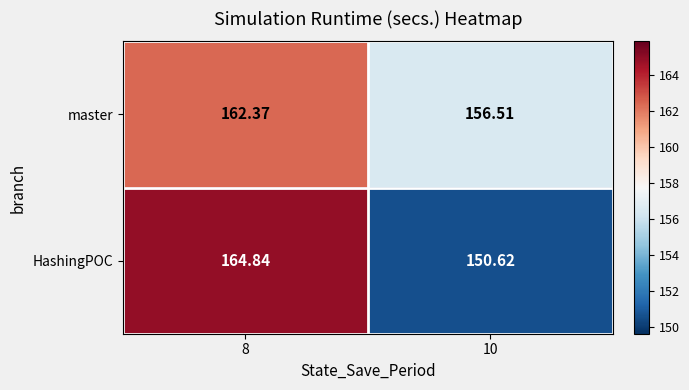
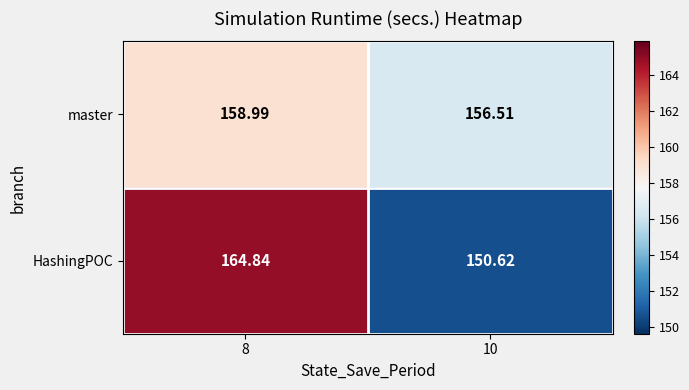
  {
    "master": {
-     "8": 162.37,
+     "8": 158.99,
      "10": 156.51
    },
    "HashingPOC": {
      "8": 164.84,
      "10": 150.62
    }
  }
